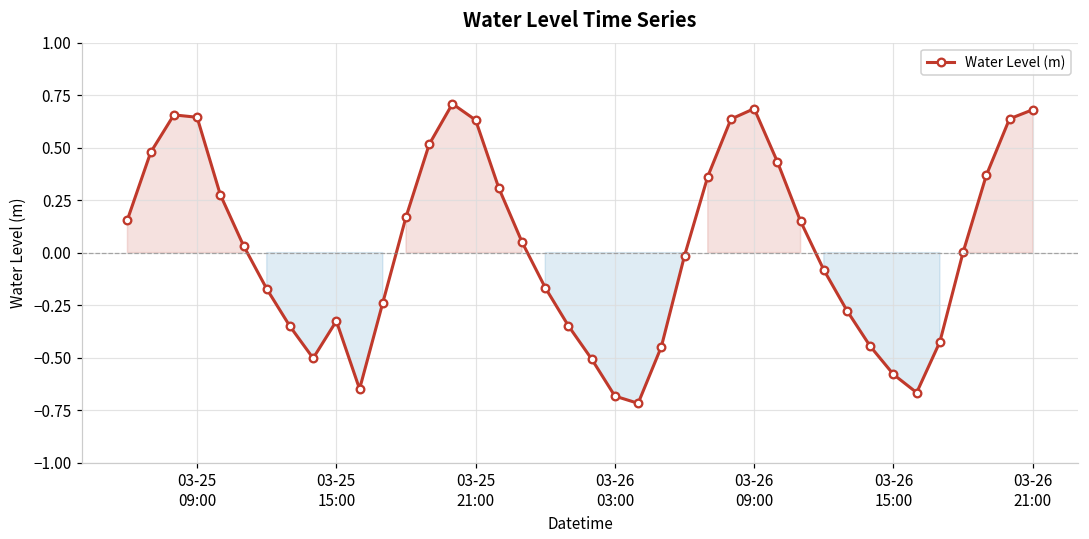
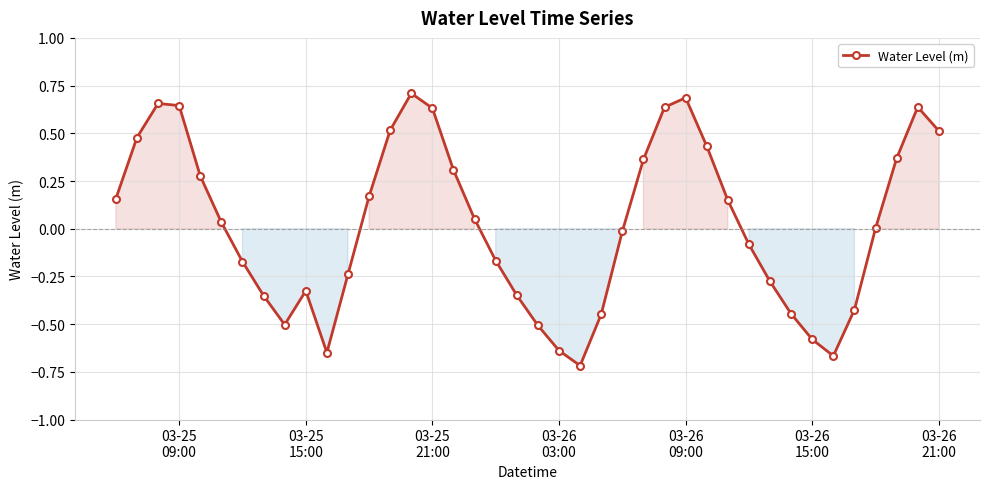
  {
    "03-25 09:00": 0.65,
    "03-25 15:00": -0.33,
    "03-25 21:00": 0.63,
-   "03-26 03:00": -0.68,
+   "03-26 03:00": -0.64,
    "03-26 09:00": 0.69,
    "03-26 15:00": -0.58,
-   "03-26 21:00": 0.68
+   "03-26 21:00": 0.51
  }
